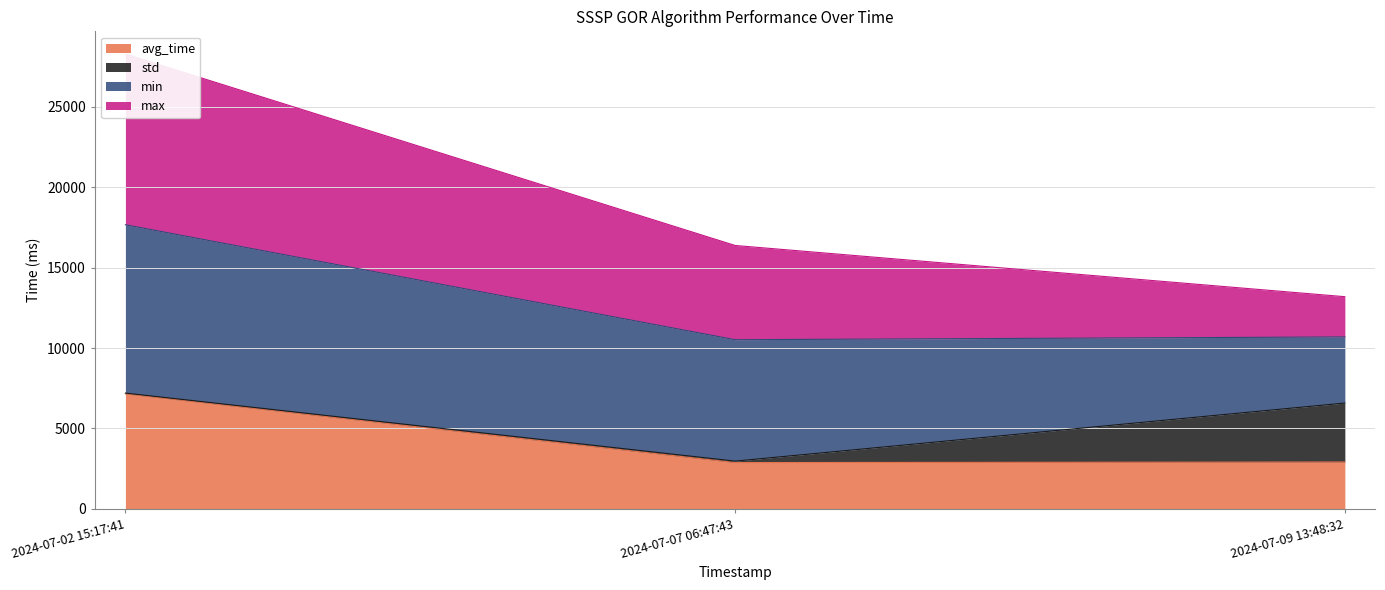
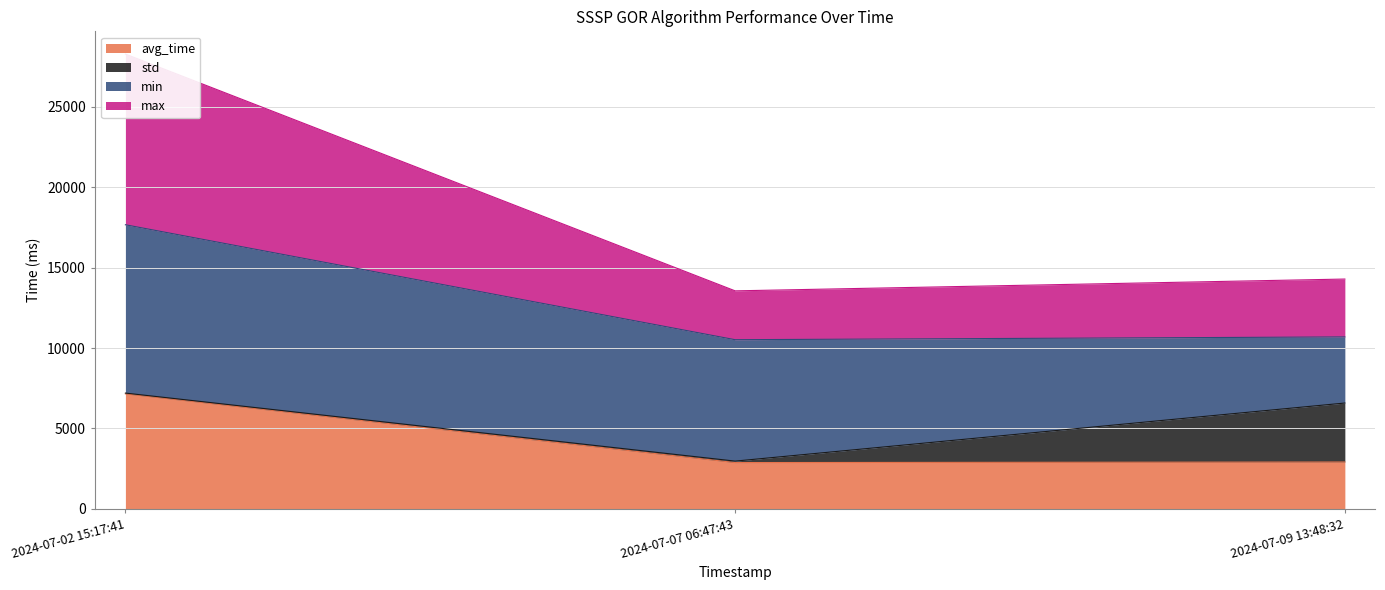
  {
    "avg_time": {
      "2024-07-09 13:48:32": 2900
    },
    "std": {
      "2024-07-09 13:48:32": 3700
    },
    "min": {
      "2024-07-02 15:17:41": 10500,
      "2024-07-07 06:47:43": 7600,
      "2024-07-09 13:48:32": 4100
    },
    "max": {
-     "2024-07-07 06:47:43": 5900,
-     "2024-07-09 13:48:32": 2500
+     "2024-07-07 06:47:43": 3000,
+     "2024-07-09 13:48:32": 3600
    }
  }
